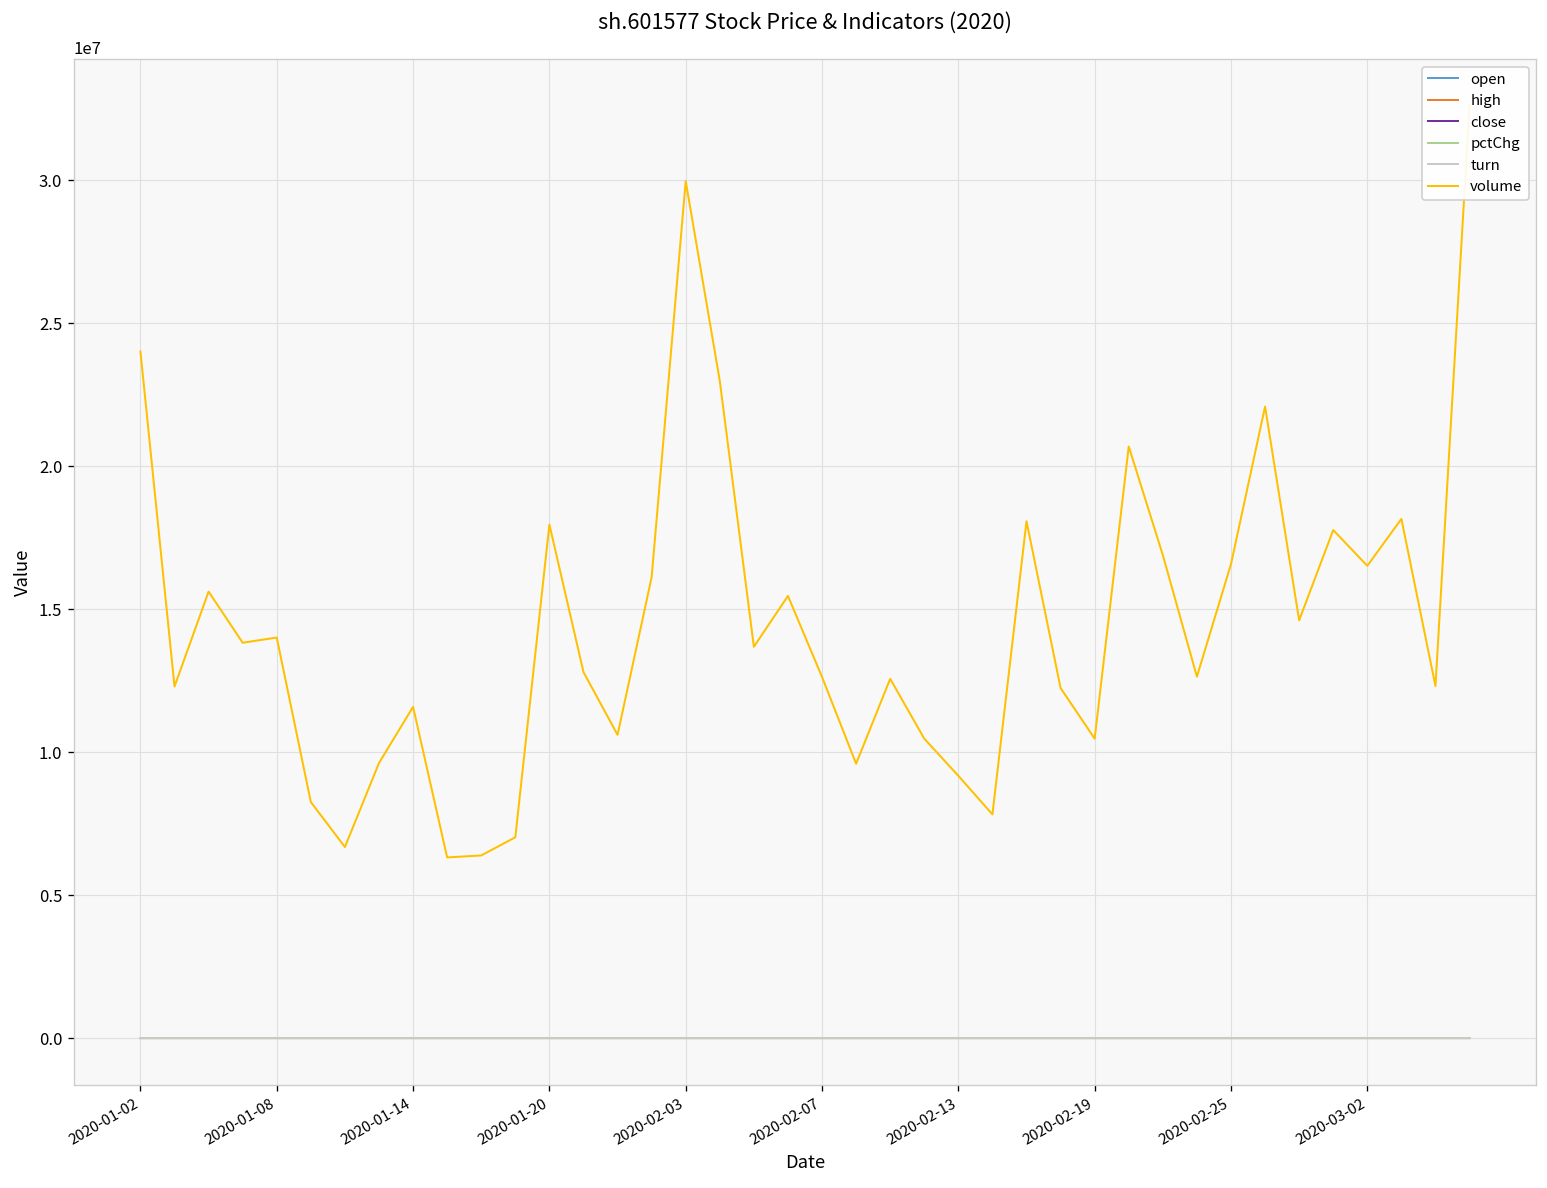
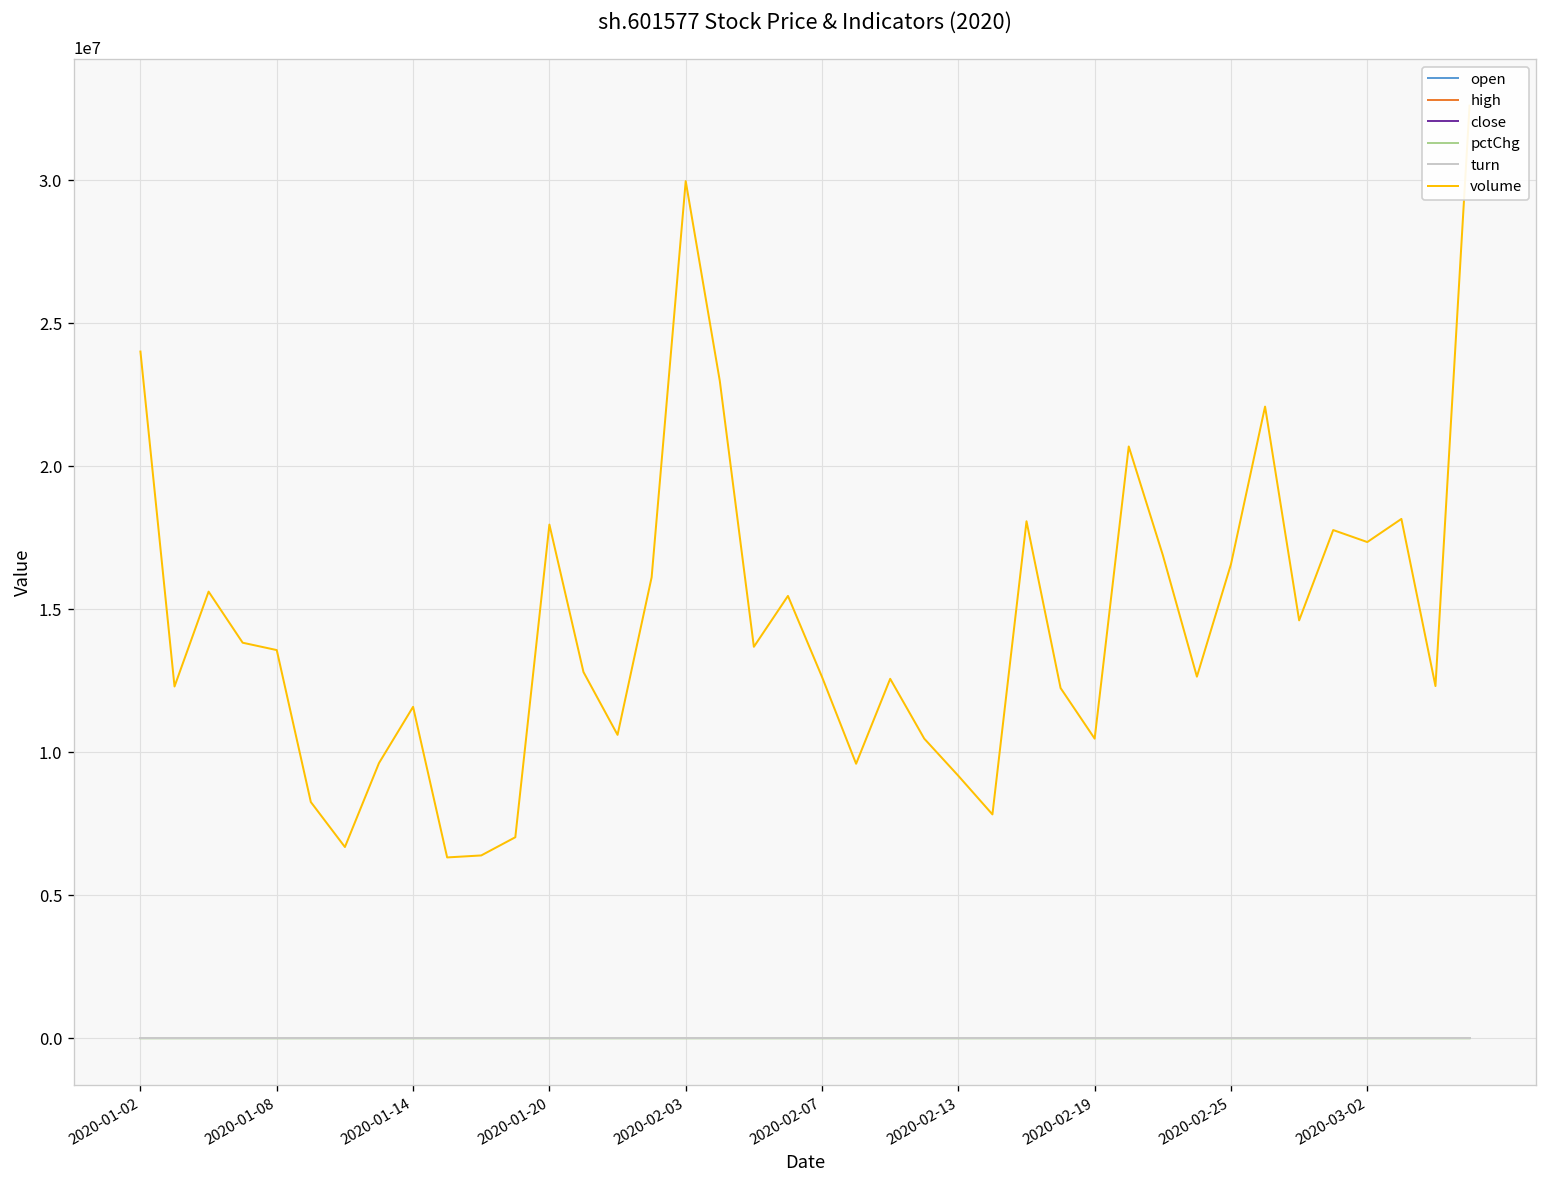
  {
    "turn": {
      "2020-01-02": 0,
      "2020-01-08": 0,
      "2020-01-14": 0,
      "2020-01-20": 0,
      "2020-02-03": 0,
      "2020-02-07": 0,
      "2020-02-13": 0,
      "2020-02-19": 0,
      "2020-02-25": 0,
      "2020-03-02": 0
    },
    "volume": {
      "2020-01-02": 24000000,
-     "2020-01-08": 14000000,
+     "2020-01-08": 13600000,
      "2020-01-14": 11600000,
      "2020-01-20": 18000000,
      "2020-02-03": 30000000,
      "2020-02-07": 12600000,
      "2020-02-13": 9200000,
      "2020-02-19": 10500000,
      "2020-02-25": 16600000,
-     "2020-03-02": 16500000
+     "2020-03-02": 17400000
    }
  }
